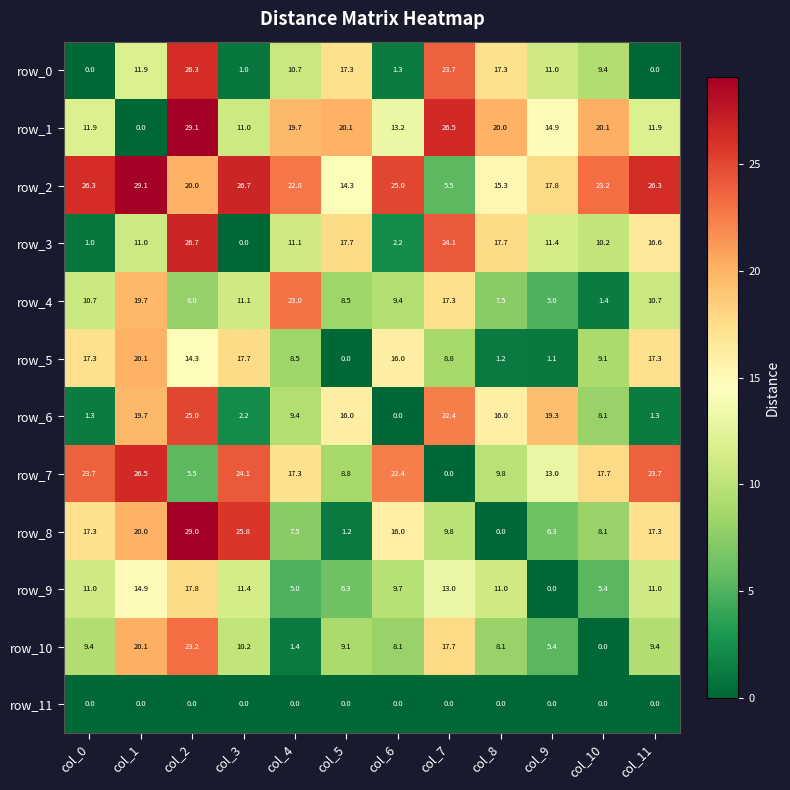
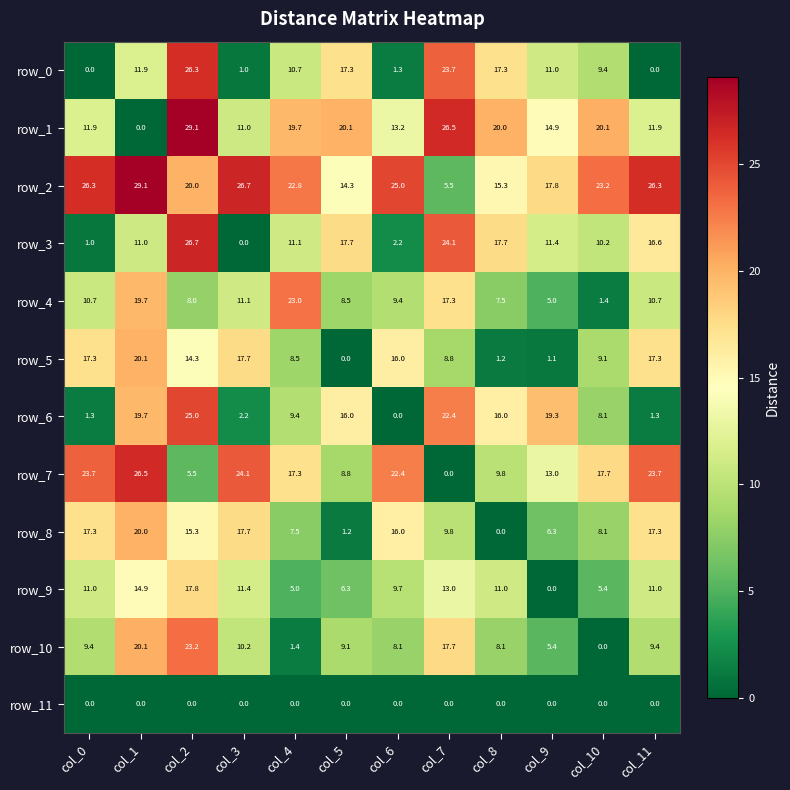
  {
    "row_0": {
      "col_0": 0.0,
      "col_1": 11.9,
      "col_2": 26.3,
      "col_3": 1.0,
      "col_4": 10.7,
      "col_5": 17.3,
      "col_6": 1.3,
      "col_7": 23.7,
      "col_8": 17.3,
      "col_9": 11.0,
      "col_10": 9.4,
      "col_11": 0.0
    },
    "row_1": {
      "col_0": 11.9,
      "col_1": 0.0,
      "col_2": 29.1,
      "col_3": 11.0,
      "col_4": 19.7,
      "col_5": 20.1,
      "col_6": 13.2,
      "col_7": 26.5,
      "col_8": 20.0,
      "col_9": 14.9,
      "col_10": 20.1,
      "col_11": 11.9
    },
    "row_2": {
      "col_0": 26.3,
      "col_1": 29.1,
      "col_2": 20.0,
      "col_3": 26.7,
      "col_4": 22.8,
      "col_5": 14.3,
      "col_6": 25.0,
      "col_7": 5.5,
      "col_8": 15.3,
      "col_9": 17.8,
      "col_10": 23.2,
      "col_11": 26.3
    },
    "row_3": {
      "col_0": 1.0,
      "col_1": 11.0,
      "col_2": 26.7,
      "col_3": 0.0,
      "col_4": 11.1,
      "col_5": 17.7,
      "col_6": 2.2,
      "col_7": 24.1,
      "col_8": 17.7,
      "col_9": 11.4,
      "col_10": 10.2,
      "col_11": 16.6
    },
    "row_4": {
      "col_0": 10.7,
      "col_1": 19.7,
      "col_2": 8.0,
      "col_3": 11.1,
      "col_4": 23.0,
      "col_5": 8.5,
      "col_6": 9.4,
      "col_7": 17.3,
      "col_8": 7.5,
      "col_9": 5.0,
      "col_10": 1.4,
      "col_11": 10.7
    },
    "row_5": {
      "col_0": 17.3,
      "col_1": 20.1,
      "col_2": 14.3,
      "col_3": 17.7,
      "col_4": 8.5,
      "col_5": 0.0,
      "col_6": 16.0,
      "col_7": 8.8,
      "col_8": 1.2,
      "col_9": 1.1,
      "col_10": 9.1,
      "col_11": 17.3
    },
    "row_6": {
      "col_0": 1.3,
      "col_1": 19.7,
      "col_2": 25.0,
      "col_3": 2.2,
      "col_4": 9.4,
      "col_5": 16.0,
      "col_6": 0.0,
      "col_7": 22.4,
      "col_8": 16.0,
      "col_9": 19.3,
      "col_10": 8.1,
      "col_11": 1.3
    },
    "row_7": {
      "col_0": 23.7,
      "col_1": 26.5,
      "col_2": 5.5,
      "col_3": 24.1,
      "col_4": 17.3,
      "col_5": 8.8,
      "col_6": 22.4,
      "col_7": 0.0,
      "col_8": 9.8,
      "col_9": 13.0,
      "col_10": 17.7,
      "col_11": 23.7
    },
    "row_8": {
      "col_0": 17.3,
      "col_1": 20.0,
-     "col_2": 29.0,
-     "col_3": 25.8,
+     "col_2": 15.3,
+     "col_3": 17.7,
      "col_4": 7.5,
      "col_5": 1.2,
      "col_6": 16.0,
      "col_7": 9.8,
      "col_8": 0.0,
      "col_9": 6.3,
      "col_10": 8.1,
      "col_11": 17.3
    },
    "row_9": {
      "col_0": 11.0,
      "col_1": 14.9,
      "col_2": 17.8,
      "col_3": 11.4,
      "col_4": 5.0,
      "col_5": 6.3,
      "col_6": 9.7,
      "col_7": 13.0,
      "col_8": 11.0,
      "col_9": 0.0,
      "col_10": 5.4,
      "col_11": 11.0
    },
    "row_10": {
      "col_0": 9.4,
      "col_1": 20.1,
      "col_2": 23.2,
      "col_3": 10.2,
      "col_4": 1.4,
      "col_5": 9.1,
      "col_6": 8.1,
      "col_7": 17.7,
      "col_8": 8.1,
      "col_9": 5.4,
      "col_10": 0.0,
      "col_11": 9.4
    },
    "row_11": {
      "col_0": 0.0,
      "col_1": 0.0,
      "col_2": 0.0,
      "col_3": 0.0,
      "col_4": 0.0,
      "col_5": 0.0,
      "col_6": 0.0,
      "col_7": 0.0,
      "col_8": 0.0,
      "col_9": 0.0,
      "col_10": 0.0,
      "col_11": 0.0
    }
  }
